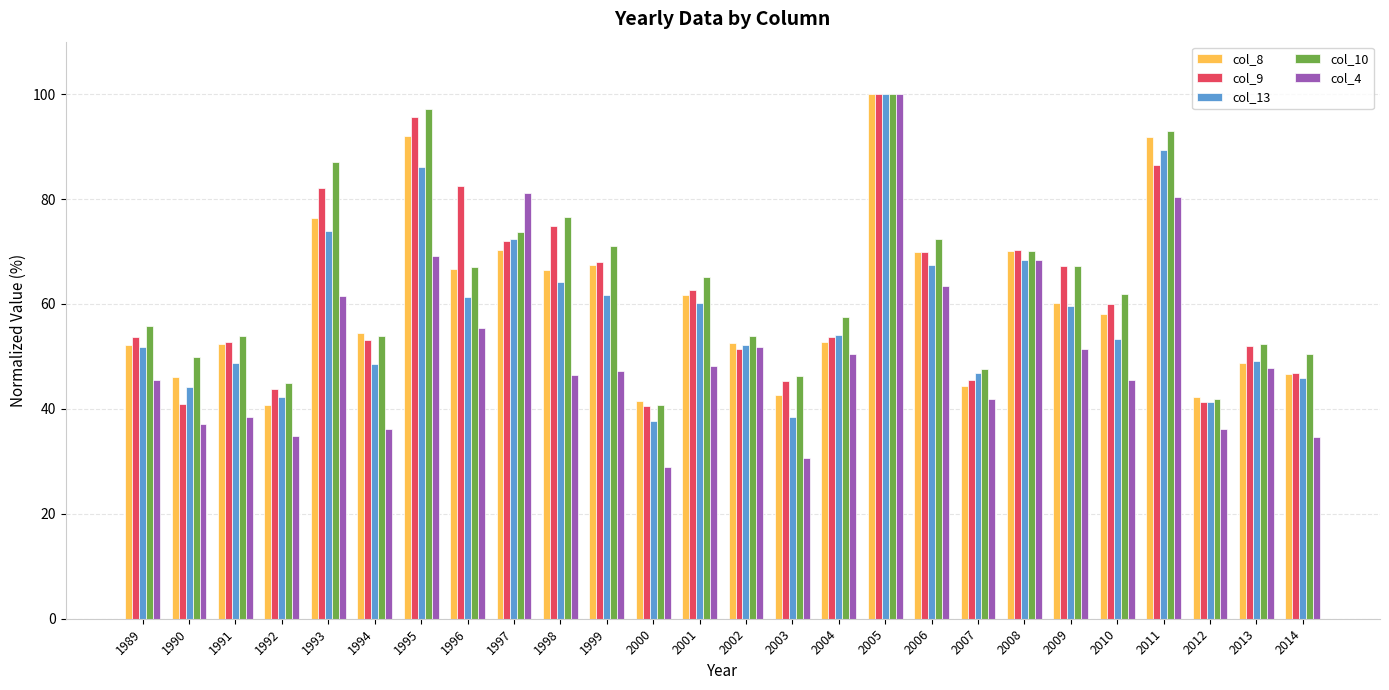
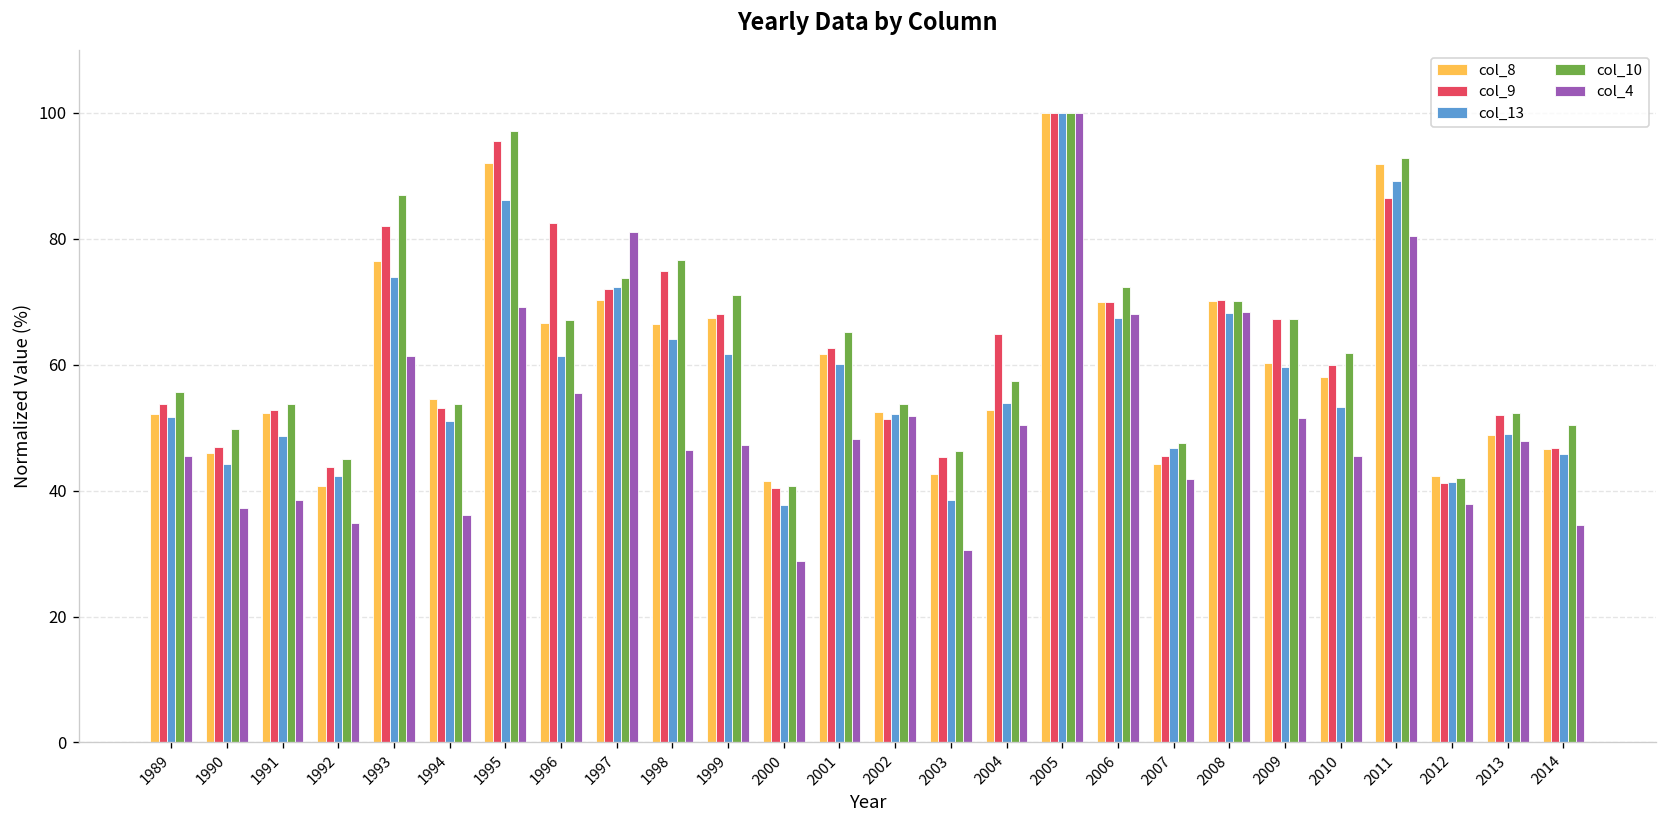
  {
    "col_8": {
      "1989": 52,
      "1990": 46,
      "1991": 52,
      "1992": 41,
      "1993": 76,
      "1994": 55,
      "1995": 92,
      "1996": 67,
      "1997": 70,
      "1998": 66,
      "1999": 67,
      "2000": 42,
      "2001": 62,
      "2002": 53,
      "2003": 43,
      "2004": 53,
      "2005": 100,
      "2006": 70,
      "2007": 44,
      "2008": 70,
      "2009": 60,
      "2010": 58,
      "2011": 92,
      "2012": 42,
      "2013": 49,
      "2014": 47
    },
    "col_9": {
      "1989": 54,
-     "1990": 41,
+     "1990": 47,
      "1991": 53,
      "1992": 44,
      "1993": 82,
      "1994": 53,
      "1995": 96,
      "1996": 82,
      "1997": 72,
      "1998": 75,
      "1999": 68,
      "2000": 40,
      "2001": 63,
      "2002": 51,
      "2003": 45,
-     "2004": 54,
+     "2004": 65,
      "2005": 100,
      "2006": 70,
      "2007": 45,
      "2008": 70,
      "2009": 67,
      "2010": 60,
      "2011": 87,
      "2012": 41,
      "2013": 52,
      "2014": 47
    },
    "col_13": {
      "1989": 52,
      "1990": 44,
      "1991": 49,
      "1992": 42,
      "1993": 74,
-     "1994": 49,
+     "1994": 51,
      "1995": 86,
      "1996": 61,
      "1997": 72,
      "1998": 64,
      "1999": 62,
      "2000": 38,
      "2001": 60,
      "2002": 52,
      "2003": 39,
      "2004": 54,
      "2005": 100,
      "2006": 67,
      "2007": 47,
      "2008": 68,
      "2009": 60,
      "2010": 53,
      "2011": 89,
      "2012": 41,
      "2013": 49,
      "2014": 46
    },
    "col_10": {
      "1989": 56,
      "1990": 50,
      "1991": 54,
      "1992": 45,
      "1993": 87,
      "1994": 54,
      "1995": 97,
      "1996": 67,
      "1997": 74,
      "1998": 77,
      "1999": 71,
      "2000": 41,
      "2001": 65,
      "2002": 54,
      "2003": 46,
      "2004": 57,
      "2005": 100,
      "2006": 72,
      "2007": 48,
      "2008": 70,
      "2009": 67,
      "2010": 62,
      "2011": 93,
      "2012": 42,
      "2013": 52,
      "2014": 50
    },
    "col_4": {
      "1989": 46,
      "1990": 37,
      "1991": 39,
      "1992": 35,
      "1993": 61,
      "1994": 36,
      "1995": 69,
      "1996": 55,
      "1997": 81,
      "1998": 47,
      "1999": 47,
      "2000": 29,
      "2001": 48,
      "2002": 52,
      "2003": 31,
      "2004": 50,
      "2005": 100,
-     "2006": 63,
+     "2006": 68,
      "2007": 42,
      "2008": 68,
      "2009": 51,
      "2010": 46,
      "2011": 80,
-     "2012": 36,
+     "2012": 38,
      "2013": 48,
      "2014": 35
    }
  }
